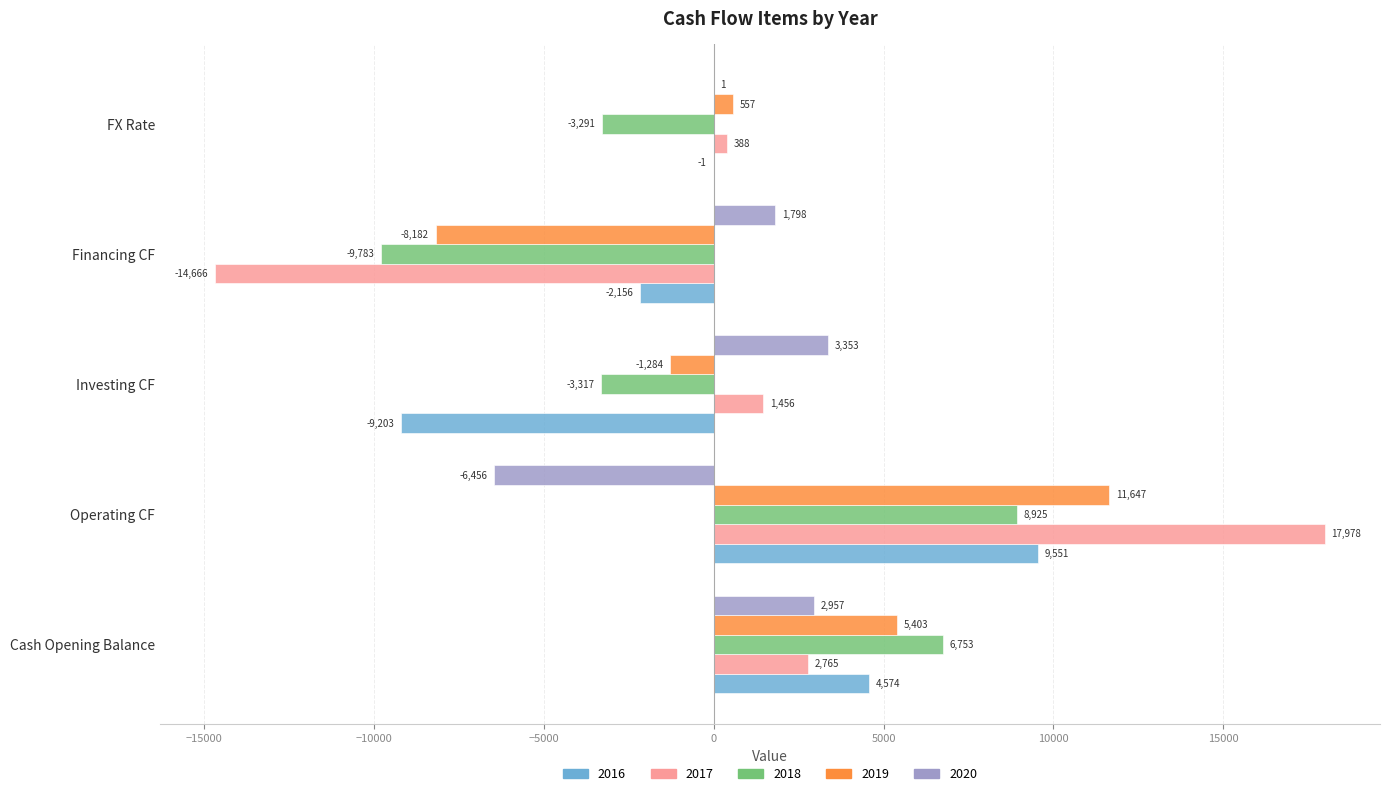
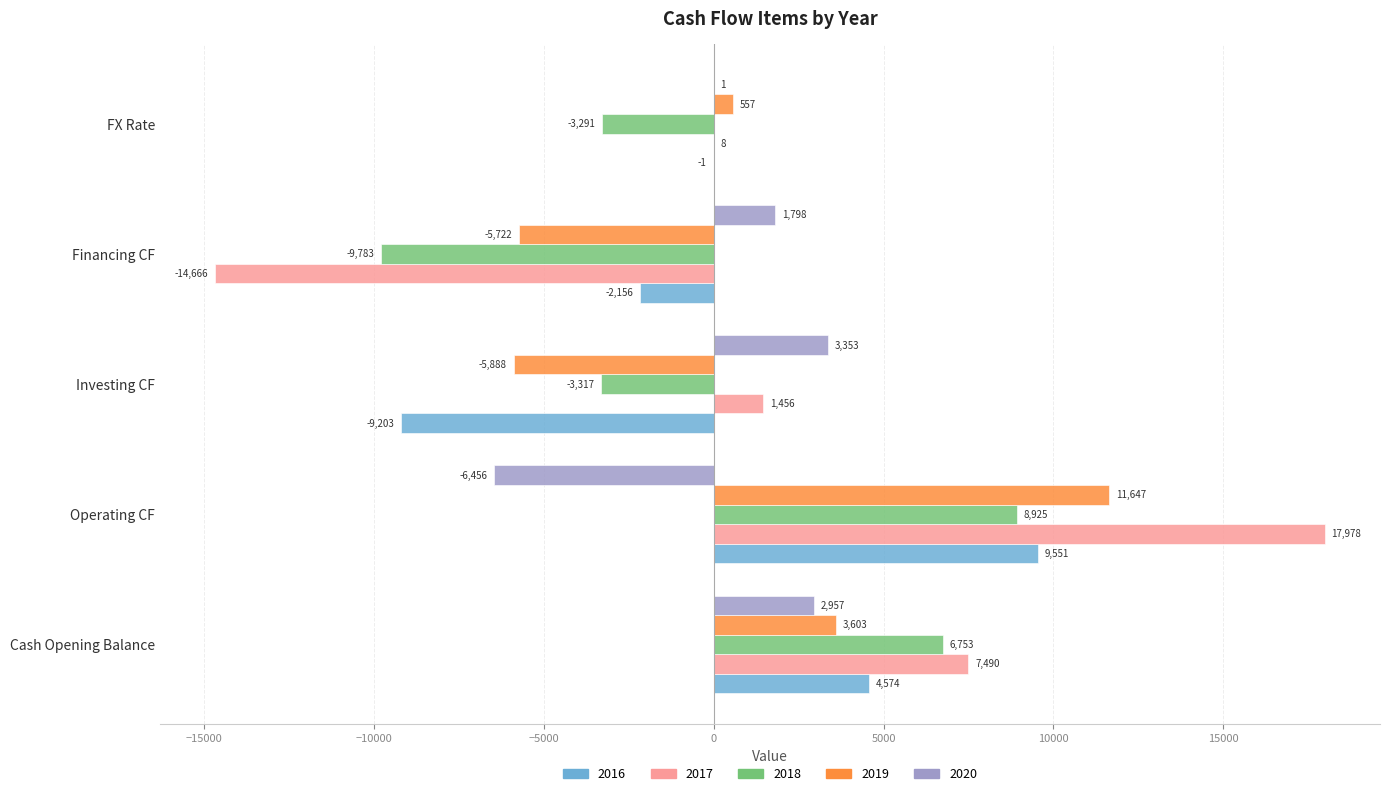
  {
    "2017": {
-     "FX Rate": "388",
+     "FX Rate": "8",
      "Financing CF": "-14,666",
      "Investing CF": "1,456",
      "Operating CF": "17,978",
-     "Cash Opening Balance": "2,765"
+     "Cash Opening Balance": "7,490"
    },
    "2018": {
      "FX Rate": "-3,291",
      "Financing CF": "-9,783",
      "Investing CF": "-3,317",
      "Operating CF": "8,925",
      "Cash Opening Balance": "6,753"
    },
    "2019": {
      "FX Rate": "557",
-     "Financing CF": "-8,182",
-     "Investing CF": "-1,284",
+     "Financing CF": "-5,722",
+     "Investing CF": "-5,888",
      "Operating CF": "11,647",
-     "Cash Opening Balance": "5,403"
+     "Cash Opening Balance": "3,603"
    }
  }
